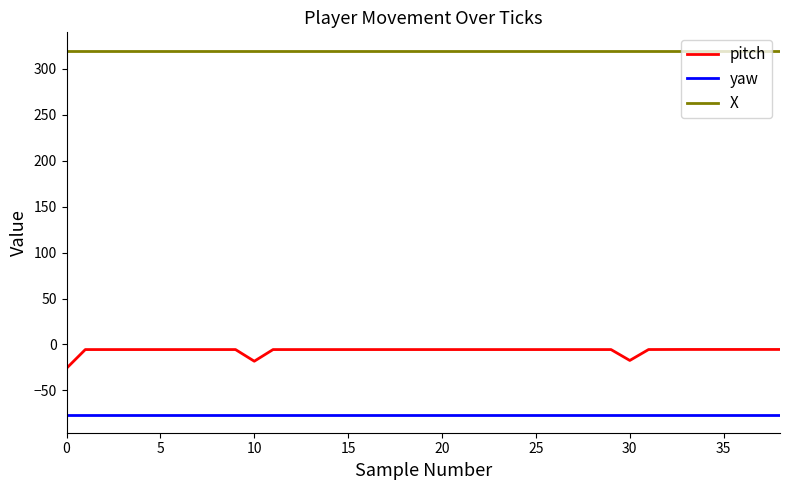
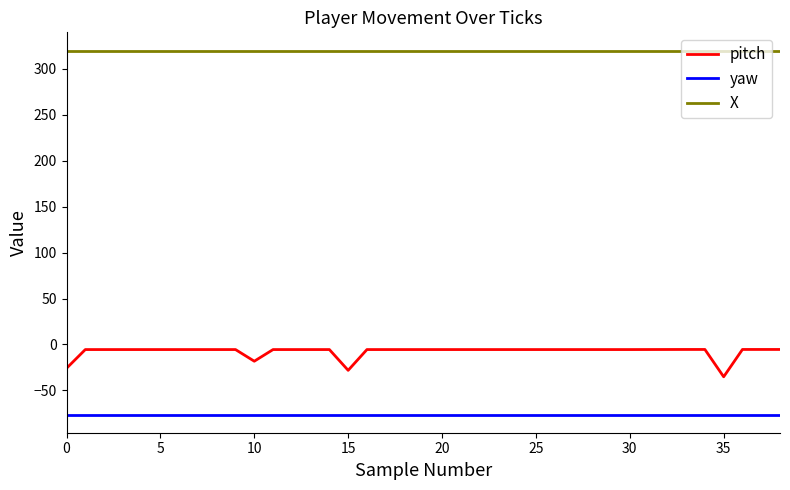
  {
    "pitch": {
      "0": -30,
      "5": -10,
      "10": -20,
-     "15": -10,
+     "15": -30,
      "20": -10,
      "25": -10,
-     "30": -20,
-     "35": -10
+     "30": -10,
+     "35": -40
    },
    "yaw": {
      "0": -80,
      "5": -80,
      "10": -80,
      "15": -80,
      "20": -80,
      "25": -80,
      "30": -80,
      "35": -80
    },
    "X": {
      "0": 320,
      "5": 320,
      "10": 320,
      "15": 320,
      "20": 320,
      "25": 320,
      "30": 320
    }
  }
